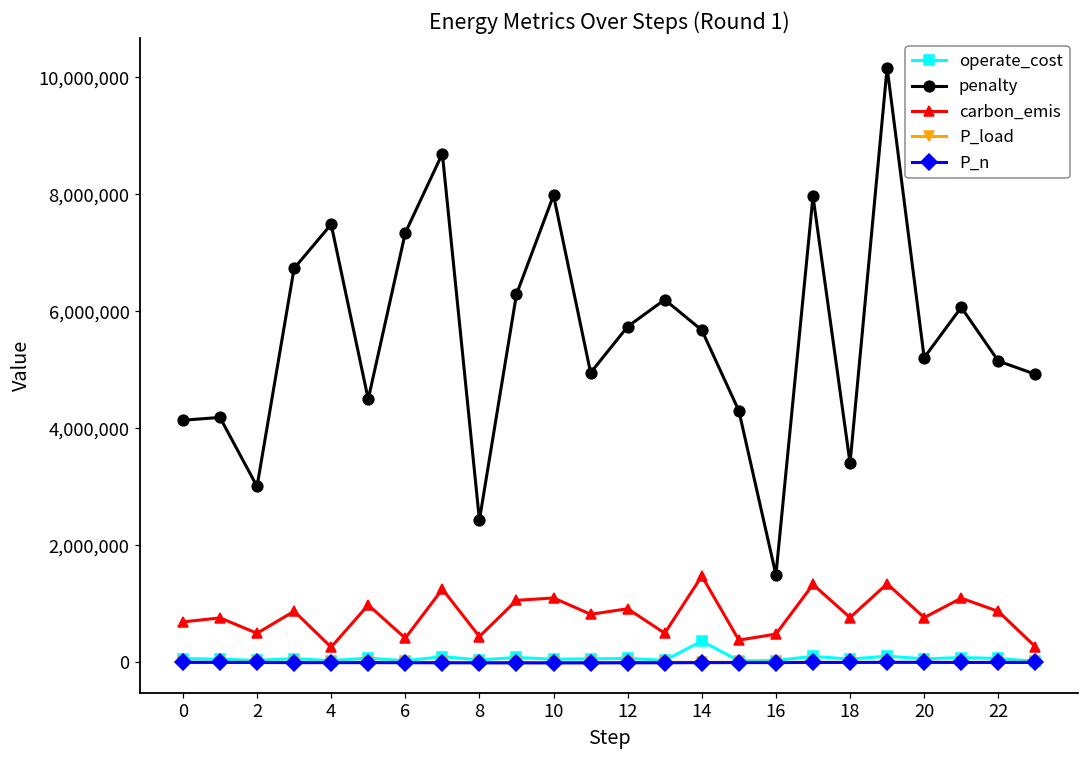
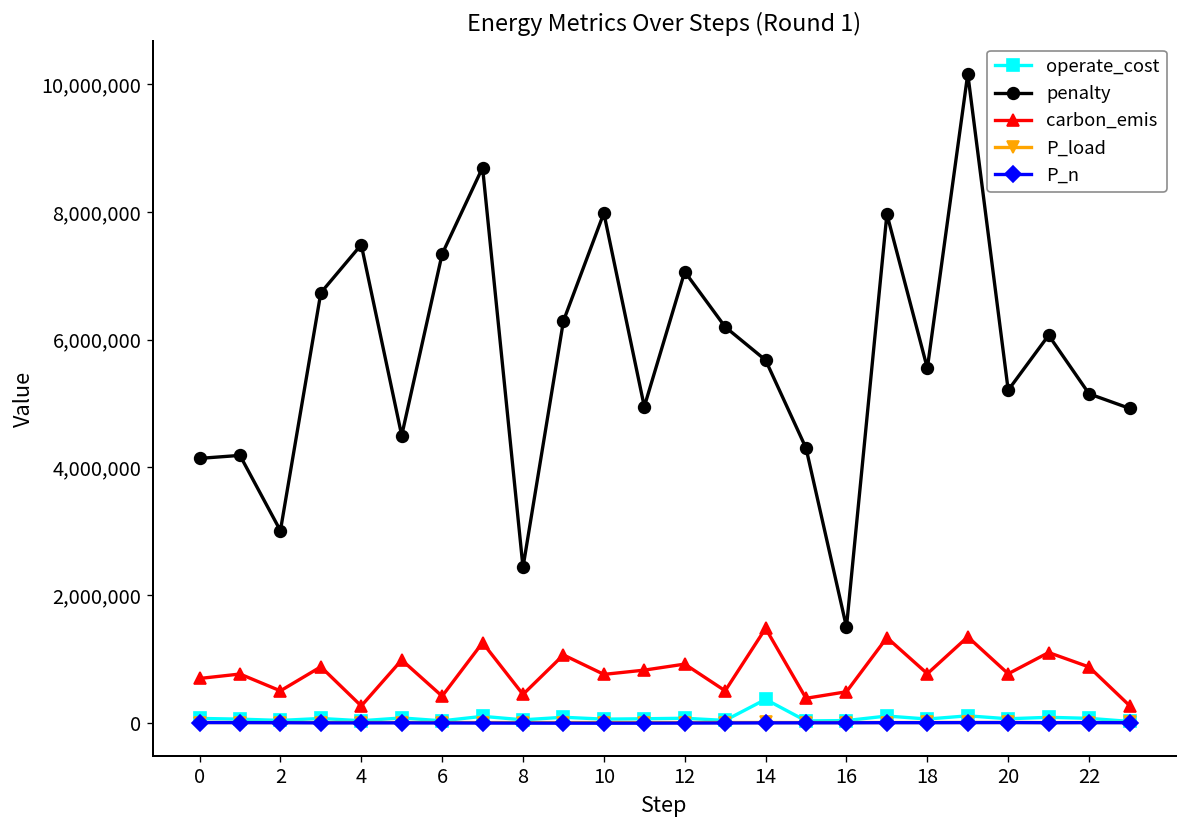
  {
    "operate_cost": {
      "0": "100,000",
      "10": "100,000",
      "12": "100,000",
      "14": "400,000",
      "18": "100,000",
      "20": "100,000",
      "22": "100,000"
    },
    "penalty": {
      "0": "4,100,000",
      "2": "3,000,000",
      "4": "7,500,000",
      "6": "7,300,000",
      "8": "2,400,000",
      "10": "8,000,000",
-     "12": "5,700,000",
+     "12": "7,100,000",
      "14": "5,700,000",
      "16": "1,500,000",
-     "18": "3,400,000",
+     "18": "5,600,000",
      "20": "5,200,000",
      "22": "5,200,000"
    },
    "carbon_emis": {
      "0": "700,000",
      "2": "500,000",
      "4": "300,000",
      "6": "400,000",
      "8": "400,000",
-     "10": "1,100,000",
+     "10": "800,000",
      "12": "900,000",
      "14": "1,500,000",
      "16": "500,000",
      "18": "800,000",
      "20": "800,000",
      "22": "900,000"
    }
  }
